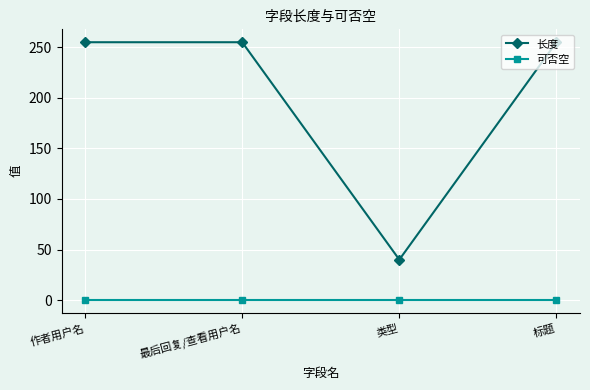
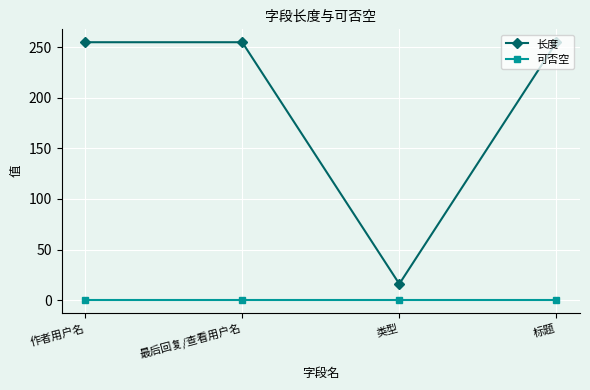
  {
    "长度": {
      "作者用户名": 255,
      "最后回复/查看用户名": 255,
-     "类型": 40
+     "类型": 16
    },
    "可否空": {
      "作者用户名": 0,
      "最后回复/查看用户名": 0,
      "类型": 0,
      "标题": 0
    }
  }
